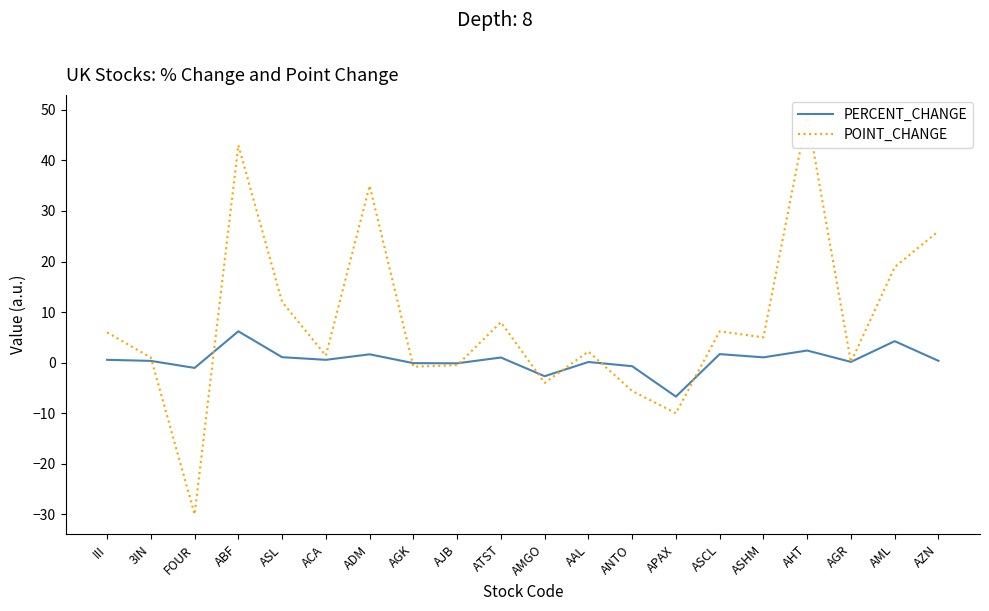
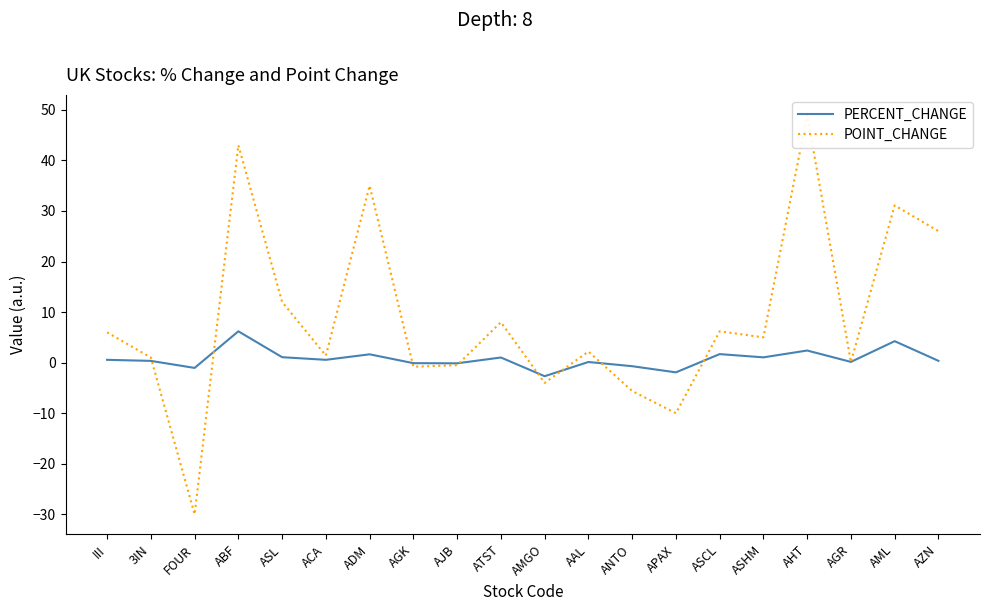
  {
    "PERCENT_CHANGE": {
      "III": 1,
      "3IN": 0,
      "FOUR": -1,
      "ABF": 6,
      "ASL": 1,
      "ACA": 1,
      "ADM": 2,
      "AGK": 0,
      "ATST": 1,
      "AMGO": -3,
      "AAL": 0,
      "ANTO": -1,
-     "APAX": -7,
+     "APAX": -2,
      "ASCL": 2,
      "ASHM": 1,
      "AHT": 2,
      "AML": 4,
      "AZN": 0
    },
    "POINT_CHANGE": {
      "III": 6,
      "3IN": 1,
      "FOUR": -30,
      "ABF": 43,
      "ASL": 12,
      "ACA": 1,
      "ADM": 35,
      "AGK": -1,
      "ATST": 8,
      "AMGO": -4,
      "AAL": 2,
      "ANTO": -6,
      "APAX": -10,
      "ASCL": 6,
      "ASHM": 5,
-     "AML": 19,
+     "AML": 31,
      "AZN": 26
    }
  }
